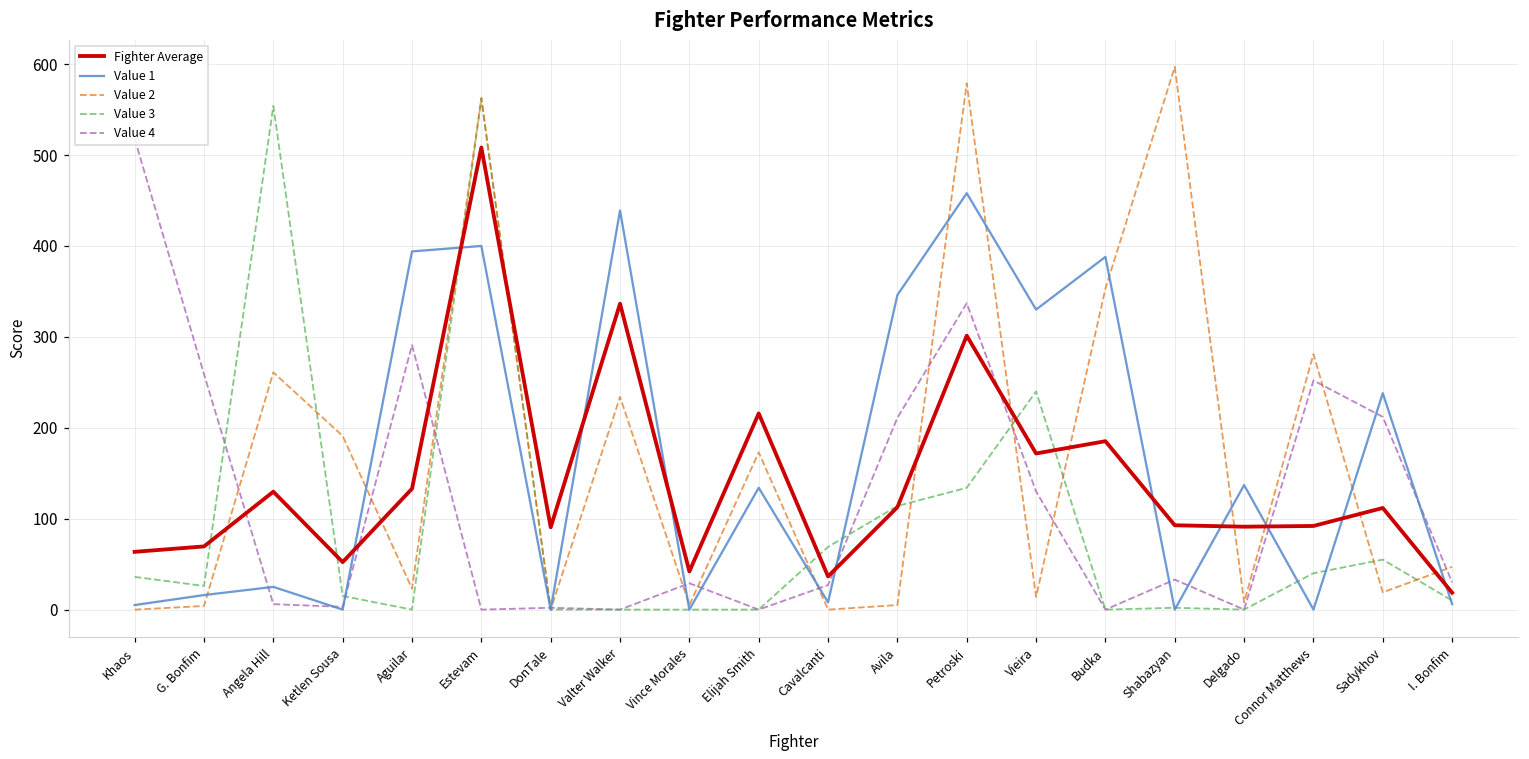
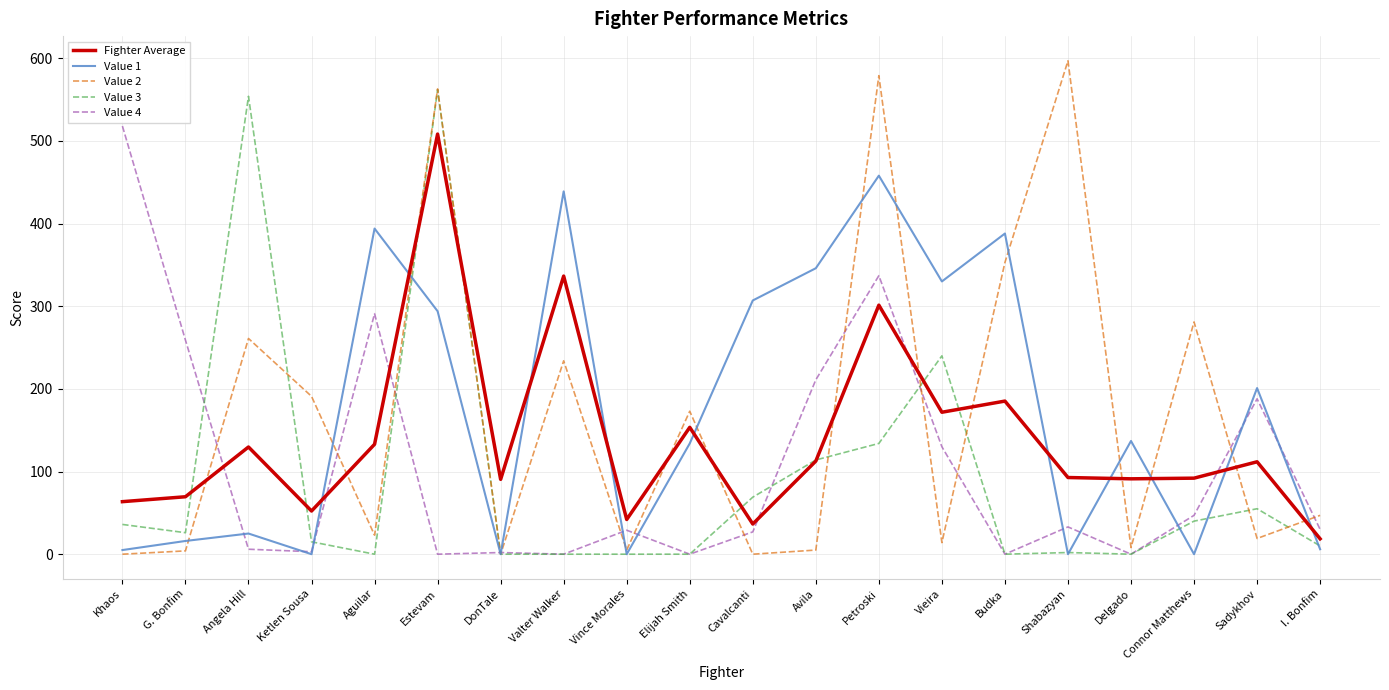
  {
    "Fighter Average": {
      "Khaos": 60,
      "G. Bonfim": 70,
      "Angela Hill": 130,
      "Ketlen Sousa": 50,
      "Aguilar": 130,
      "Estevam": 510,
      "DonTale": 90,
      "Valter Walker": 340,
      "Vince Morales": 40,
-     "Elijah Smith": 220,
+     "Elijah Smith": 150,
      "Cavalcanti": 40,
      "Petroski": 300,
      "Vieira": 170,
      "Budka": 190,
      "Shabazyan": 90,
      "Delgado": 90,
      "Connor Matthews": 90,
      "Sadykhov": 110,
      "I. Bonfim": 20
    },
    "Value 1": {
      "Khaos": 10,
      "G. Bonfim": 20,
      "Angela Hill": 30,
      "Aguilar": 390,
-     "Estevam": 400,
+     "Estevam": 290,
      "Valter Walker": 440,
      "Elijah Smith": 130,
-     "Cavalcanti": 10,
+     "Cavalcanti": 310,
      "Avila": 350,
      "Petroski": 460,
      "Vieira": 330,
      "Budka": 390,
      "Delgado": 140,
      "Connor Matthews": 0,
-     "Sadykhov": 240,
+     "Sadykhov": 200,
      "I. Bonfim": 10
    },
    "Value 2": {
      "Khaos": 0,
      "G. Bonfim": 0,
      "Angela Hill": 260,
      "Ketlen Sousa": 190,
      "Aguilar": 20,
      "Valter Walker": 230,
      "Vince Morales": 10,
      "Elijah Smith": 170,
      "Cavalcanti": 0,
      "Avila": 10,
      "Petroski": 580,
      "Vieira": 10,
      "Budka": 350,
      "Shabazyan": 600,
      "Delgado": 10,
      "Connor Matthews": 280,
      "Sadykhov": 20,
      "I. Bonfim": 50
    },
    "Value 3": {
      "Khaos": 40,
      "G. Bonfim": 30,
      "Angela Hill": 550,
      "Ketlen Sousa": 20,
      "Aguilar": 0,
      "Cavalcanti": 70,
      "Petroski": 130,
      "Vieira": 240,
      "Connor Matthews": 40,
      "Sadykhov": 60,
      "I. Bonfim": 10
    },
    "Value 4": {
      "Khaos": 520,
      "G. Bonfim": 260,
      "Angela Hill": 10,
      "Aguilar": 290,
      "Estevam": 0,
      "Vince Morales": 30,
      "Cavalcanti": 30,
      "Avila": 210,
      "Petroski": 340,
      "Vieira": 130,
      "Shabazyan": 30,
-     "Connor Matthews": 250,
-     "Sadykhov": 210,
+     "Connor Matthews": 50,
+     "Sadykhov": 190,
      "I. Bonfim": 30
    }
  }
